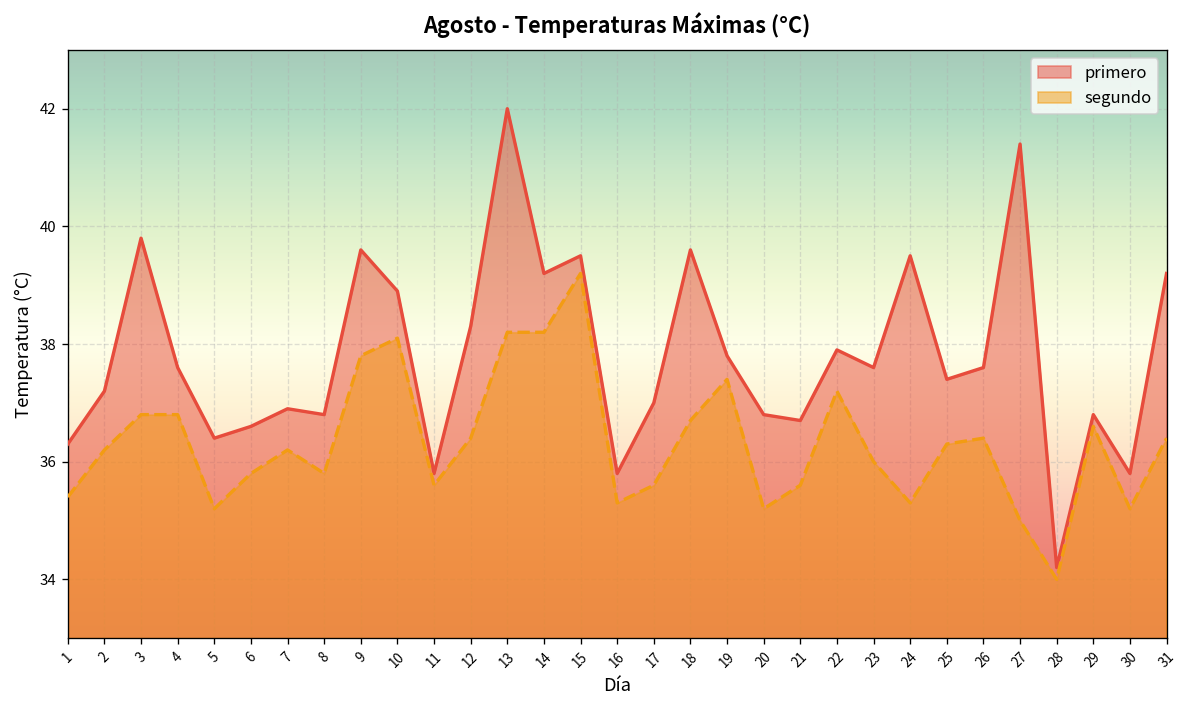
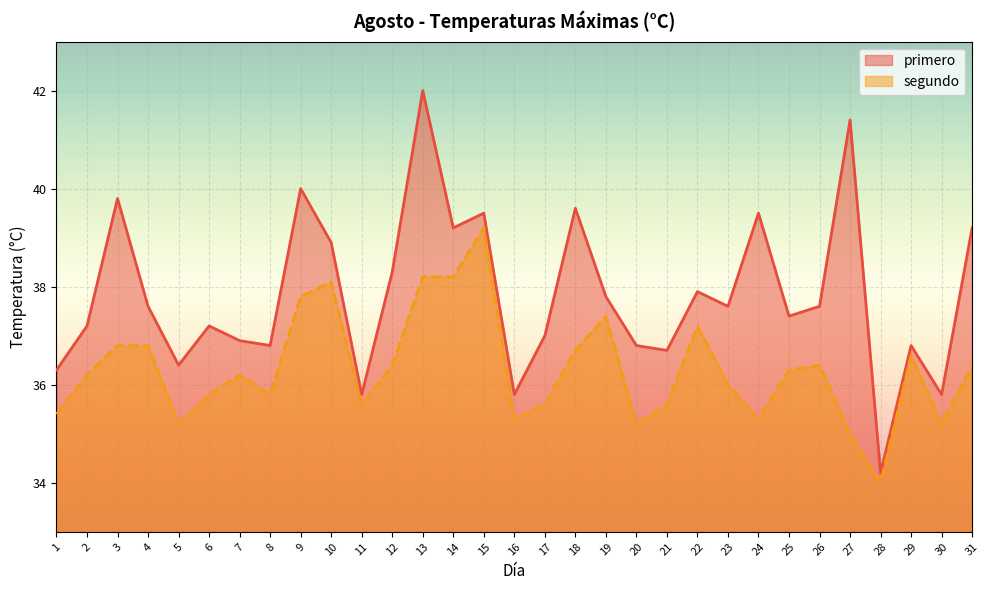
  {
    "primero": {
      "1": 36.3,
      "2": 37.2,
      "3": 39.8,
      "4": 37.6,
      "5": 36.4,
-     "6": 36.6,
+     "6": 37.2,
      "7": 36.9,
      "8": 36.8,
-     "9": 39.6,
+     "9": 40.0,
      "10": 38.9,
      "11": 35.8,
      "12": 38.3,
      "13": 42.0,
      "14": 39.2,
      "15": 39.5,
      "16": 35.8,
      "17": 37.0,
      "18": 39.6,
      "19": 37.8,
      "20": 36.8,
      "21": 36.7,
      "22": 37.9,
      "23": 37.6,
      "24": 39.5,
      "25": 37.4,
      "26": 37.6,
      "27": 41.4,
      "28": 34.2,
      "29": 36.8,
      "30": 35.8,
      "31": 39.2
    },
    "segundo": {
      "1": 35.4,
      "2": 36.2,
      "3": 36.8,
      "4": 36.8,
      "5": 35.2,
      "6": 35.8,
      "7": 36.2,
      "8": 35.8,
      "9": 37.8,
      "10": 38.1,
      "11": 35.6,
      "12": 36.4,
      "13": 38.2,
      "14": 38.2,
      "15": 39.2,
      "16": 35.3,
      "17": 35.6,
      "18": 36.7,
      "19": 37.4,
      "20": 35.2,
      "21": 35.6,
      "22": 37.2,
      "23": 36.0,
      "24": 35.3,
      "25": 36.3,
      "26": 36.4,
      "27": 35.0,
      "28": 34.0,
      "29": 36.6,
      "30": 35.2,
      "31": 36.4
    }
  }
